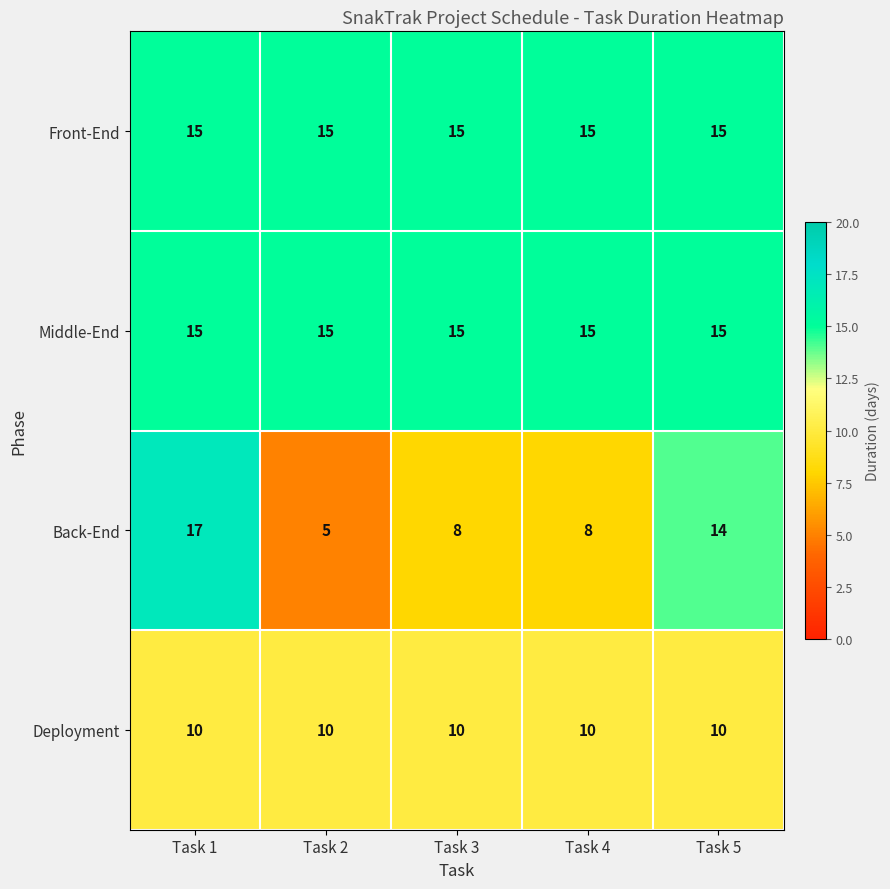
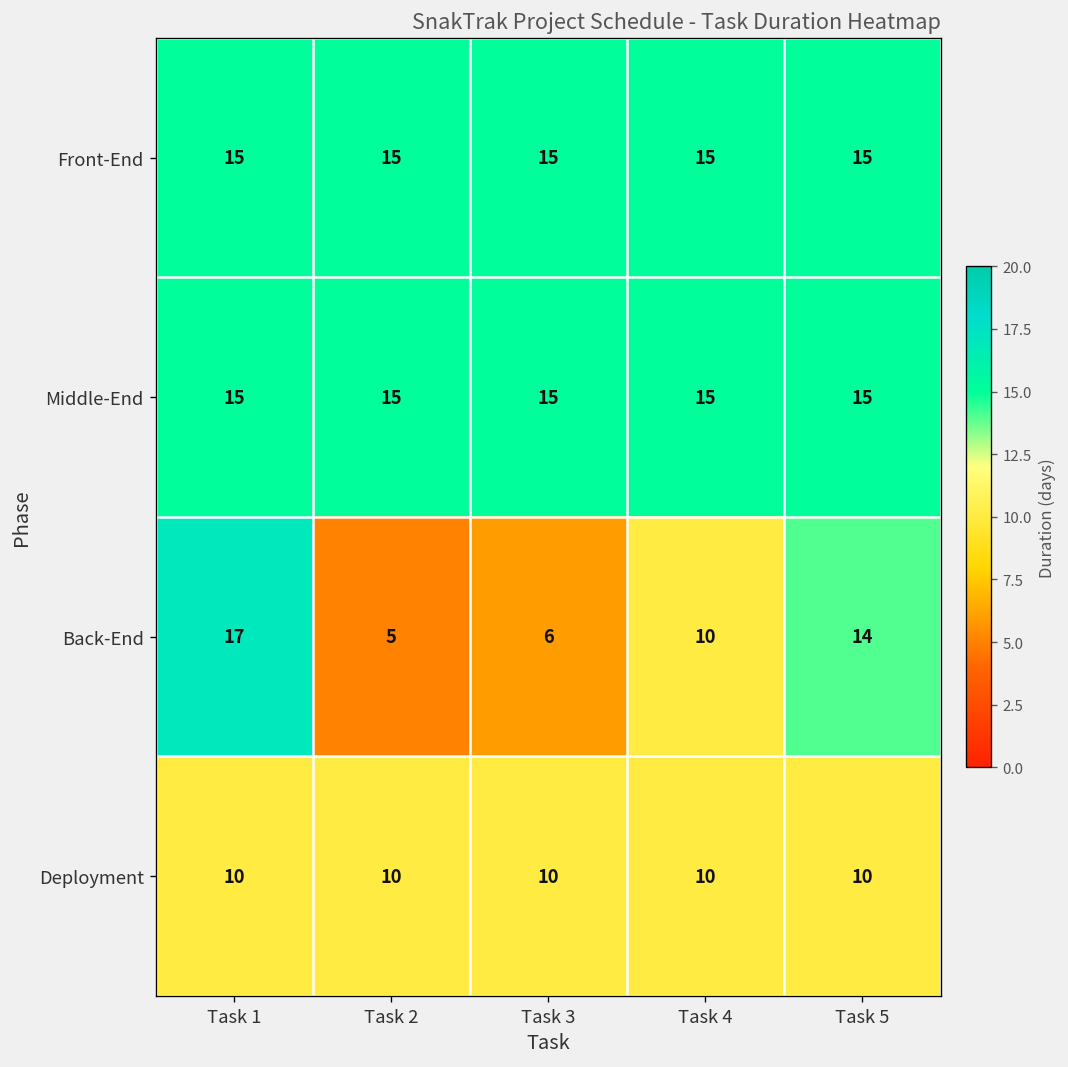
  {
    "Front-End": {
      "Task 1": 15,
      "Task 2": 15,
      "Task 3": 15,
      "Task 4": 15,
      "Task 5": 15
    },
    "Middle-End": {
      "Task 1": 15,
      "Task 2": 15,
      "Task 3": 15,
      "Task 4": 15,
      "Task 5": 15
    },
    "Back-End": {
      "Task 1": 17,
      "Task 2": 5,
-     "Task 3": 8,
-     "Task 4": 8,
+     "Task 3": 6,
+     "Task 4": 10,
      "Task 5": 14
    },
    "Deployment": {
      "Task 1": 10,
      "Task 2": 10,
      "Task 3": 10,
      "Task 4": 10,
      "Task 5": 10
    }
  }
